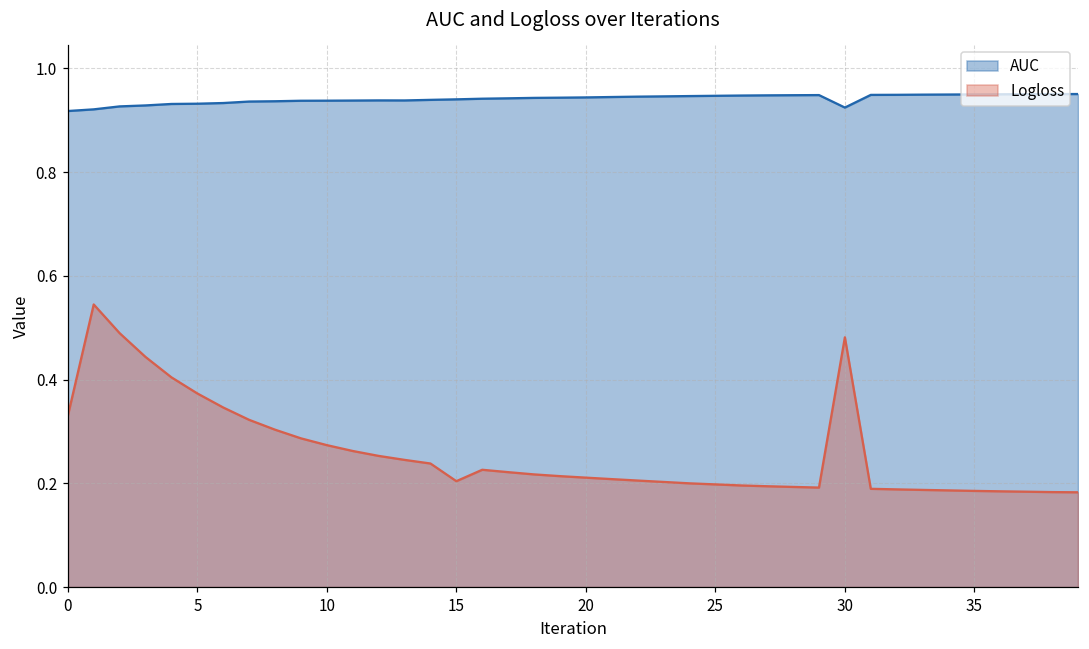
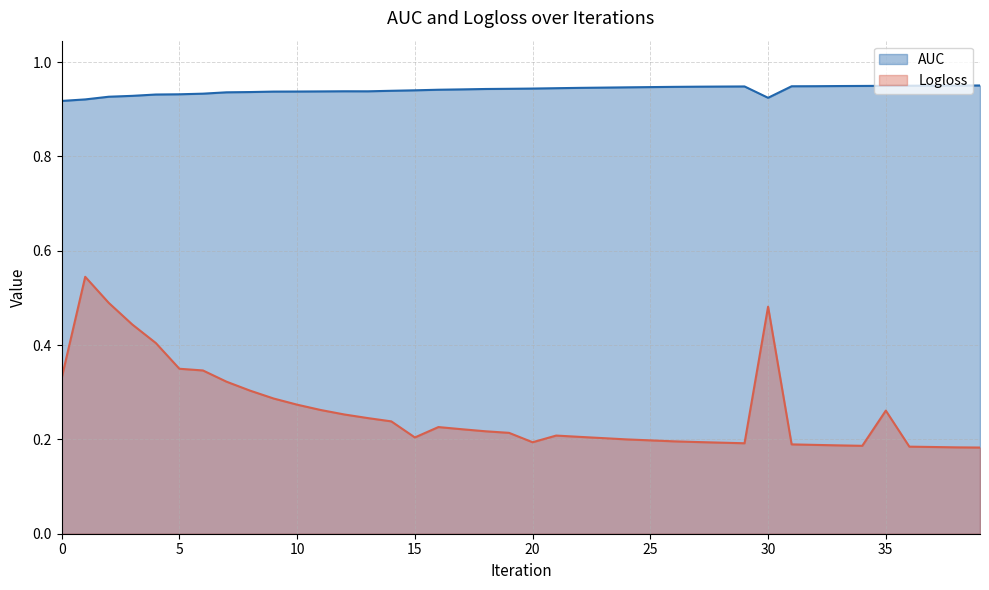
  {
    "AUC": {
      "0": 0.92,
      "5": 0.93,
      "10": 0.94,
      "15": 0.94,
      "20": 0.94,
      "25": 0.95,
      "30": 0.92
    },
    "Logloss": {
      "0": 0.33,
-     "5": 0.37,
+     "5": 0.35,
      "10": 0.27,
      "15": 0.20,
-     "20": 0.21,
+     "20": 0.19,
      "25": 0.20,
      "30": 0.48,
-     "35": 0.19
+     "35": 0.26
    }
  }
